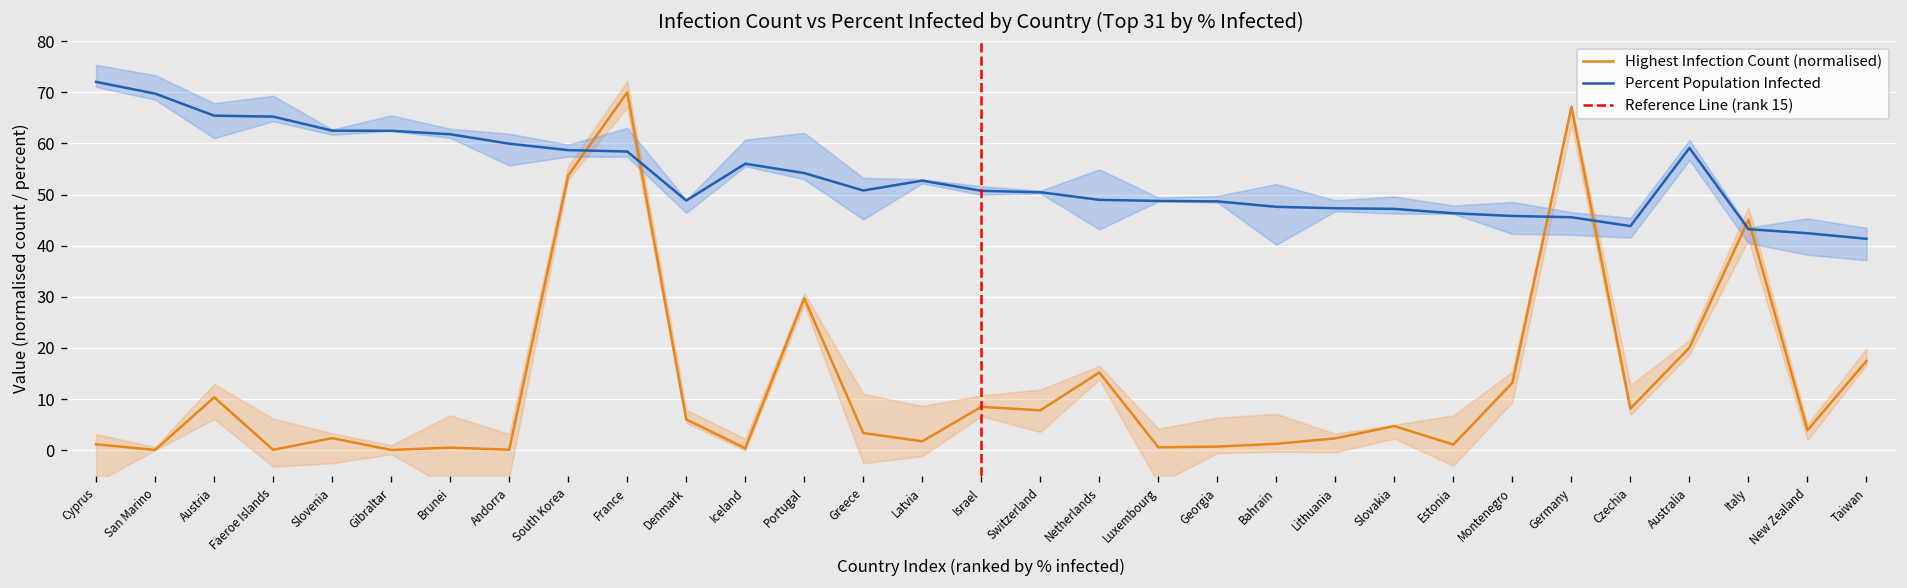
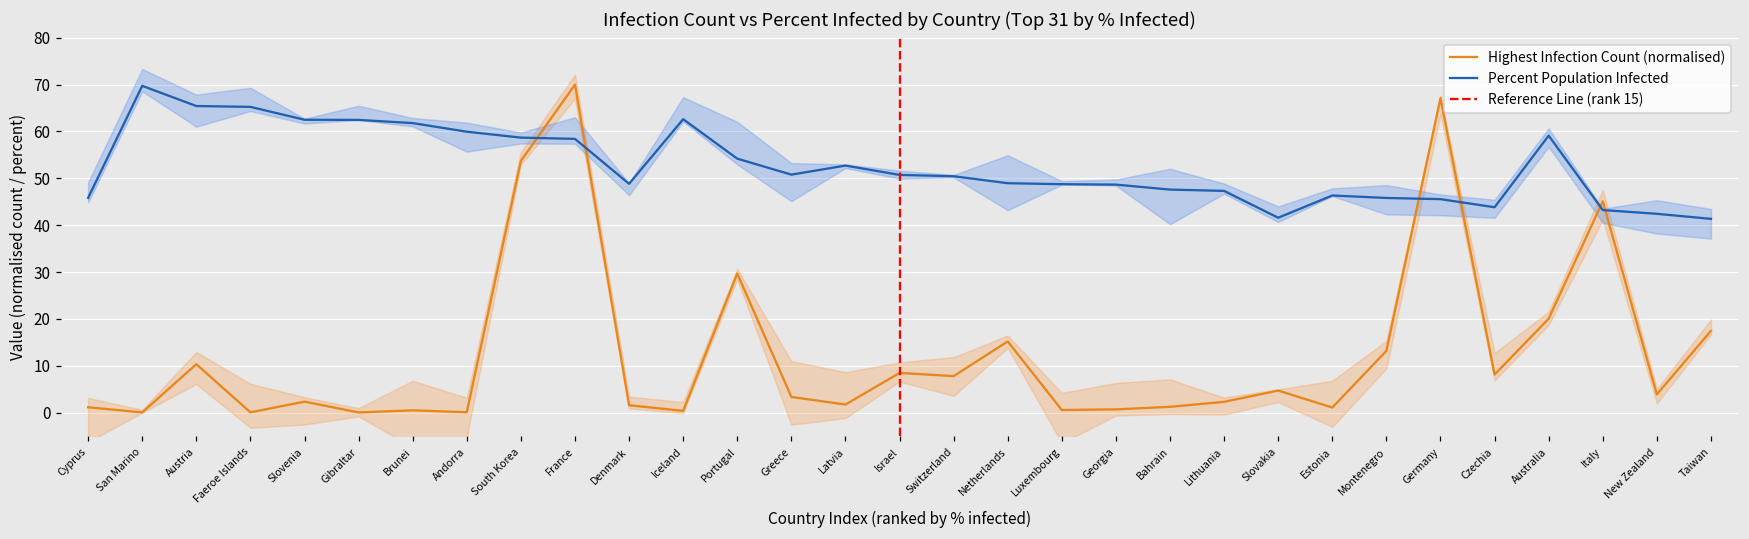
  {
    "Highest Infection Count (normalised)": {
      "Cyprus": 1,
      "Austria": 10,
      "Faeroe Islands": 0,
      "Slovenia": 2,
      "Gibraltar": 0,
      "Brunei": 0,
      "Andorra": 0,
      "South Korea": 54,
      "France": 70,
-     "Denmark": 6,
+     "Denmark": 2,
      "Iceland": 0,
      "Portugal": 30,
      "Greece": 3,
      "Latvia": 2,
      "Israel": 8,
      "Switzerland": 8,
      "Netherlands": 15,
      "Luxembourg": 1,
      "Georgia": 1,
      "Bahrain": 1,
      "Lithuania": 2,
      "Estonia": 1,
      "Montenegro": 13,
      "Czechia": 8,
      "Australia": 20,
      "Italy": 45,
      "New Zealand": 4,
      "Taiwan": 17
    },
    "Percent Population Infected": {
-     "Cyprus": 72,
+     "Cyprus": 46,
      "San Marino": 70,
      "Austria": 65,
      "Faeroe Islands": 65,
      "Gibraltar": 62,
      "Brunei": 62,
      "Andorra": 60,
      "South Korea": 59,
      "France": 58,
-     "Iceland": 56,
+     "Iceland": 63,
      "Portugal": 54,
      "Greece": 51,
      "Israel": 51,
      "Netherlands": 49,
      "Luxembourg": 49,
      "Georgia": 49,
      "Bahrain": 48,
      "Lithuania": 47,
-     "Slovakia": 47,
+     "Slovakia": 42,
      "Estonia": 46,
      "Montenegro": 46,
      "Germany": 46,
      "Czechia": 44,
      "Australia": 59,
      "New Zealand": 42,
      "Taiwan": 41
    }
  }
